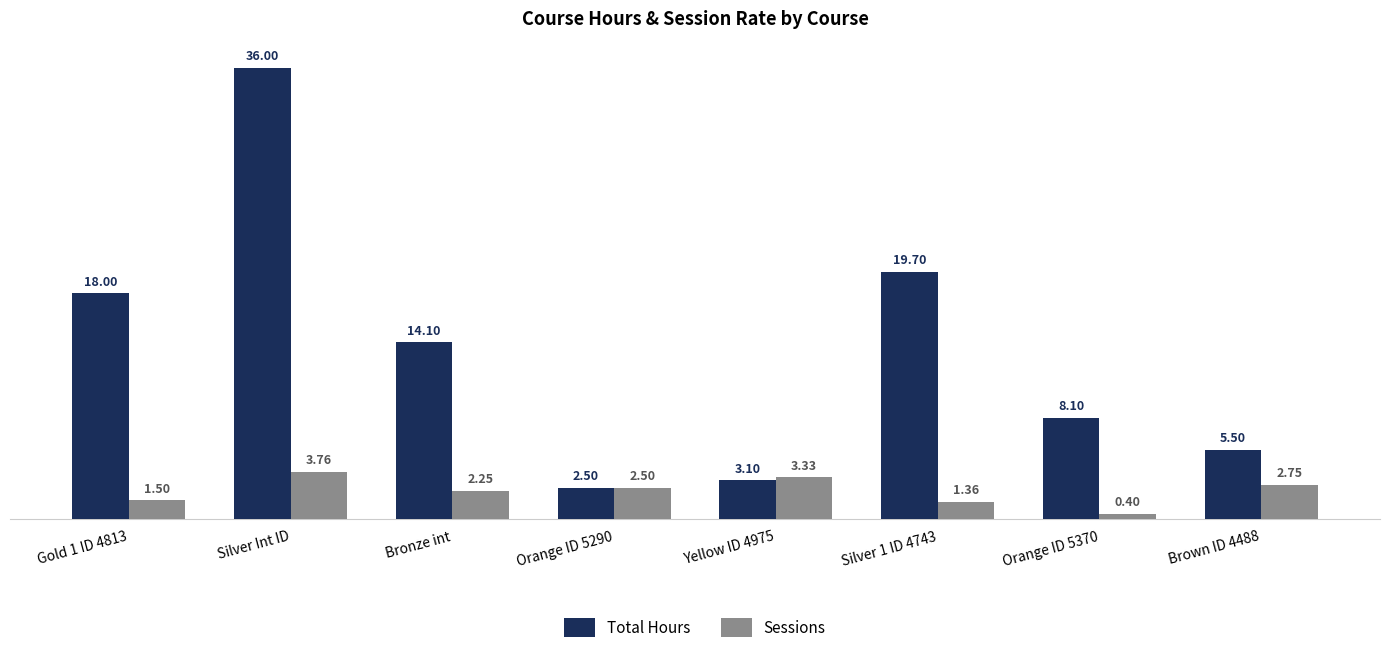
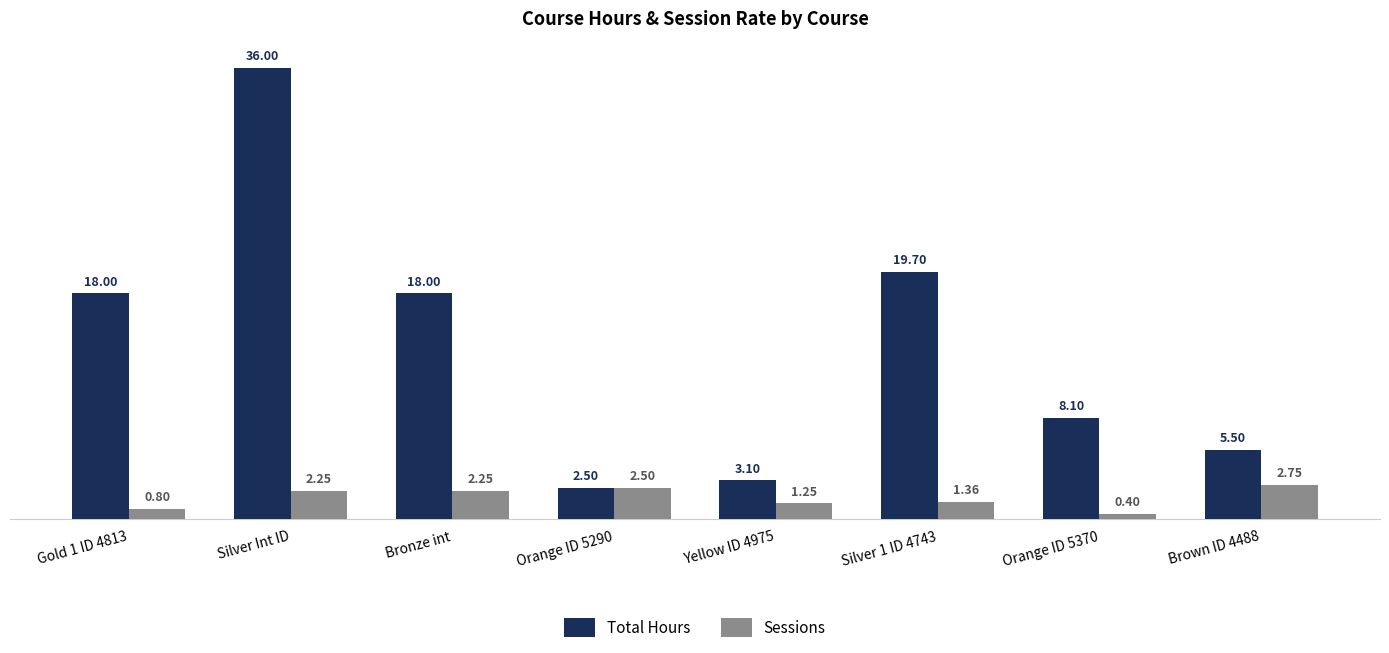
  {
    "Total Hours": {
      "Gold 1 ID 4813": 18.00,
      "Silver Int ID": 36.00,
-     "Bronze int": 14.10,
+     "Bronze int": 18.00,
      "Orange ID 5290": 2.50,
      "Yellow ID 4975": 3.10,
      "Silver 1 ID 4743": 19.70,
      "Orange ID 5370": 8.10,
      "Brown ID 4488": 5.50
    },
    "Sessions": {
-     "Gold 1 ID 4813": 1.50,
-     "Silver Int ID": 3.76,
+     "Gold 1 ID 4813": 0.80,
+     "Silver Int ID": 2.25,
      "Bronze int": 2.25,
      "Orange ID 5290": 2.50,
-     "Yellow ID 4975": 3.33,
+     "Yellow ID 4975": 1.25,
      "Silver 1 ID 4743": 1.36,
      "Orange ID 5370": 0.40,
      "Brown ID 4488": 2.75
    }
  }
